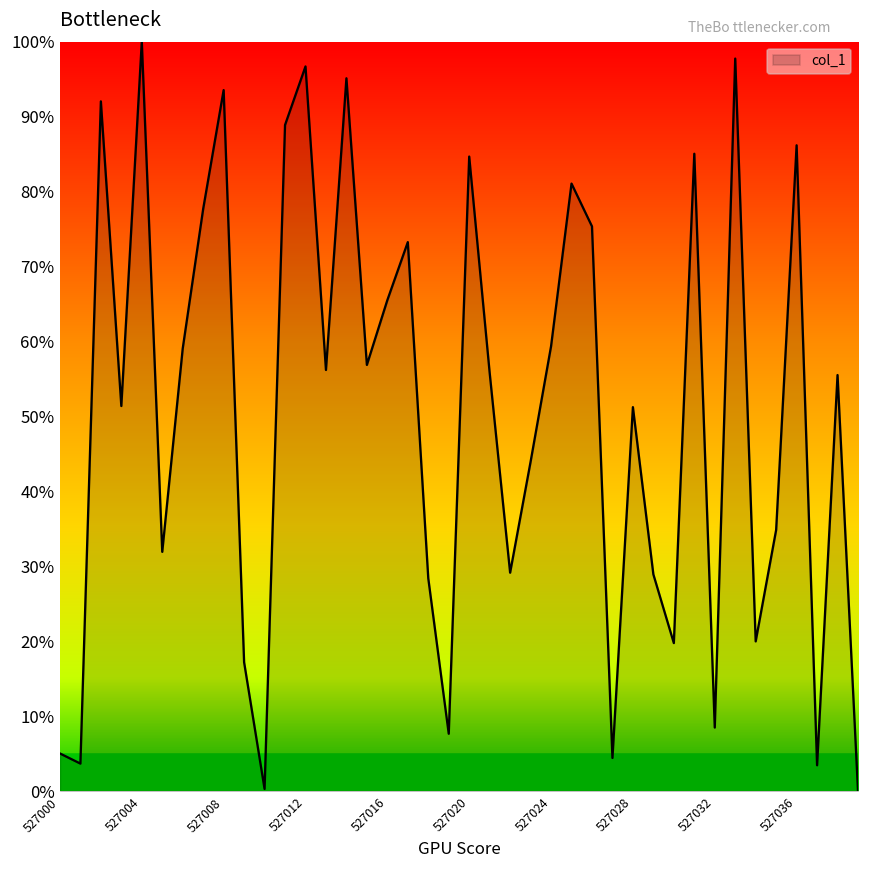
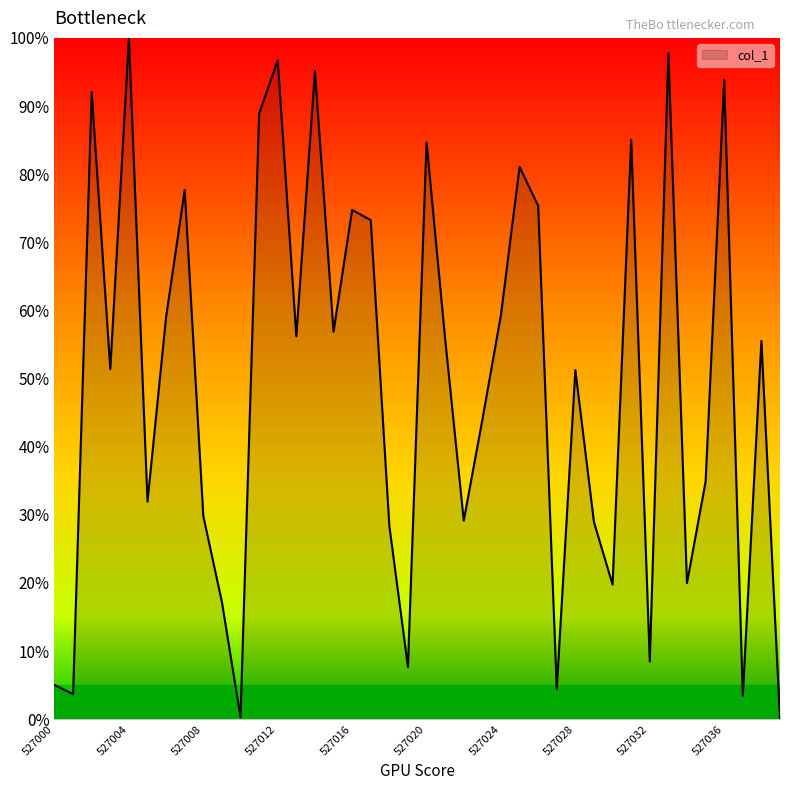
  {
    "527000": "5%",
    "527004": "100%",
-   "527008": "94%",
+   "527008": "30%",
    "527012": "97%",
-   "527016": "66%",
+   "527016": "75%",
    "527020": "85%",
    "527024": "59%",
    "527028": "51%",
    "527032": "8%",
-   "527036": "86%"
+   "527036": "94%"
  }
